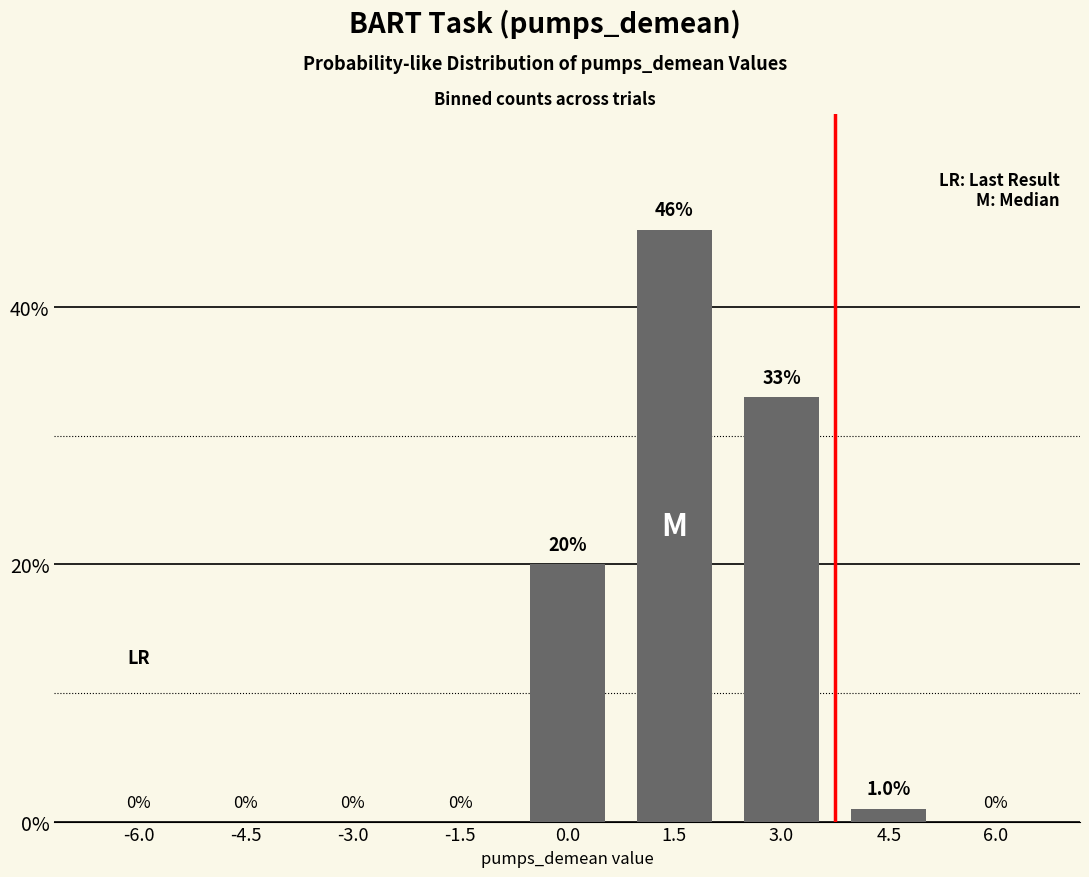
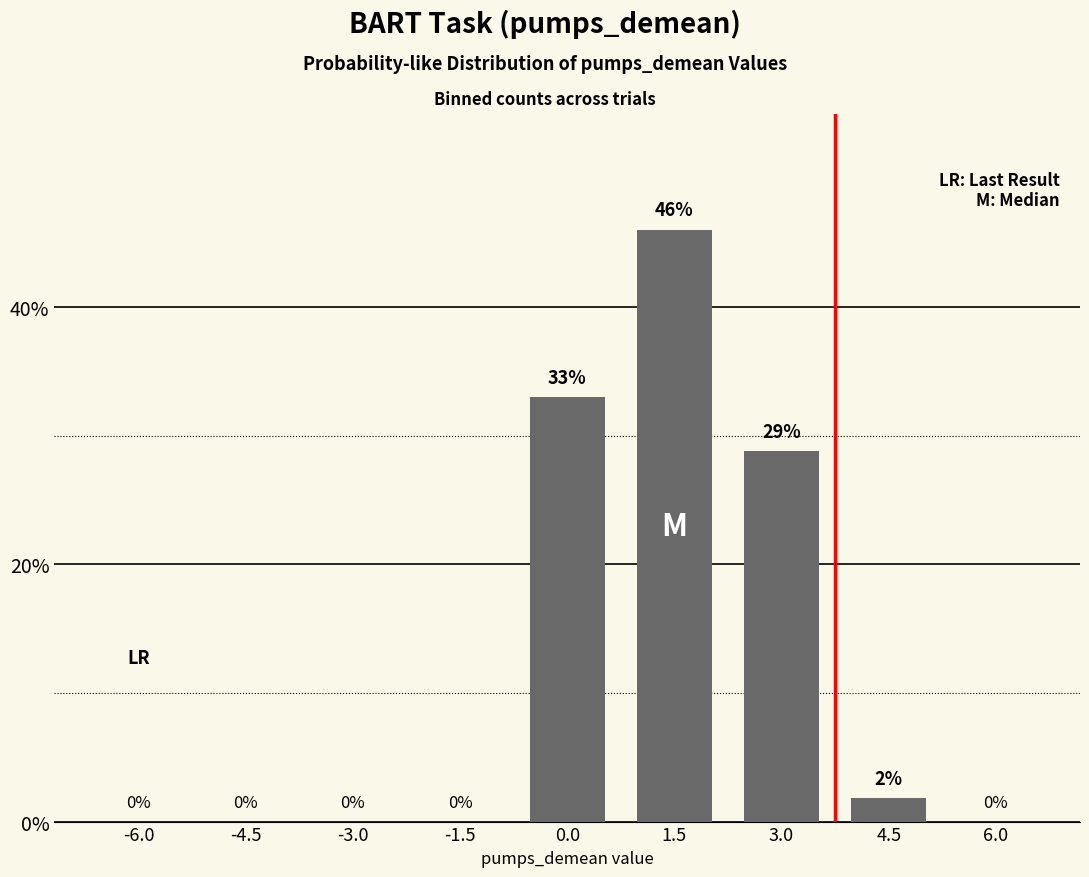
  {
    "-6.0": "0%",
    "-4.5": "0%",
    "-3.0": "0%",
    "-1.5": "0%",
-   "0.0": "20%",
+   "0.0": "33%",
    "1.5": "46%",
-   "3.0": "33%",
-   "4.5": "1.0%",
+   "3.0": "29%",
+   "4.5": "2%",
    "6.0": "0%"
  }
